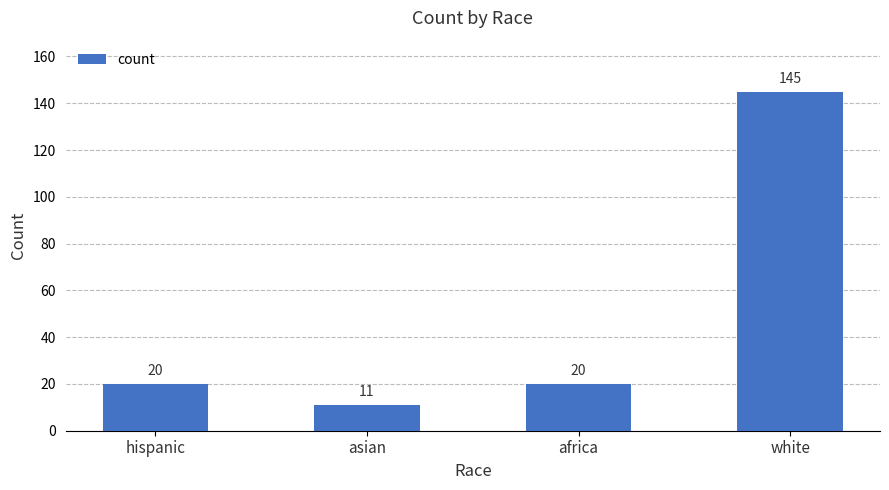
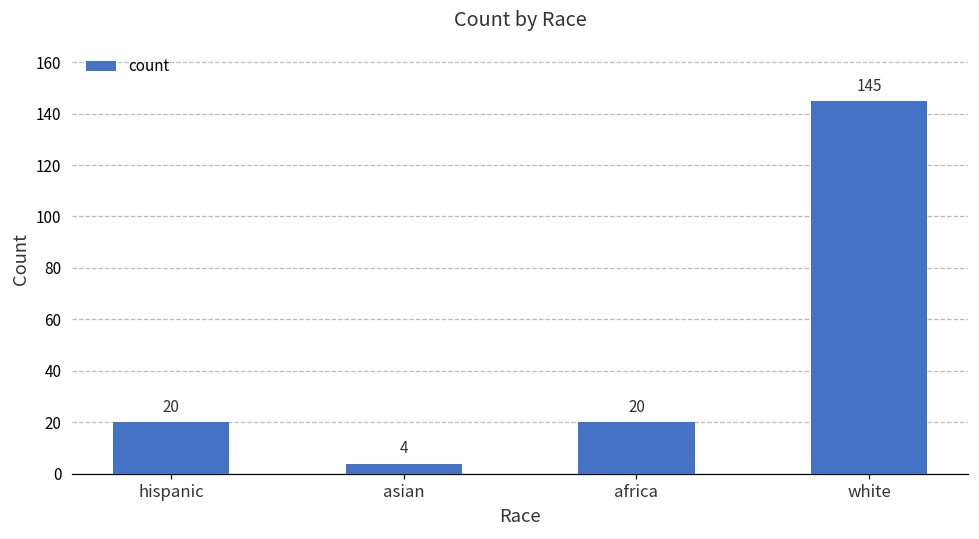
  {
    "hispanic": 20,
-   "asian": 11,
+   "asian": 4,
    "africa": 20,
    "white": 145
  }
